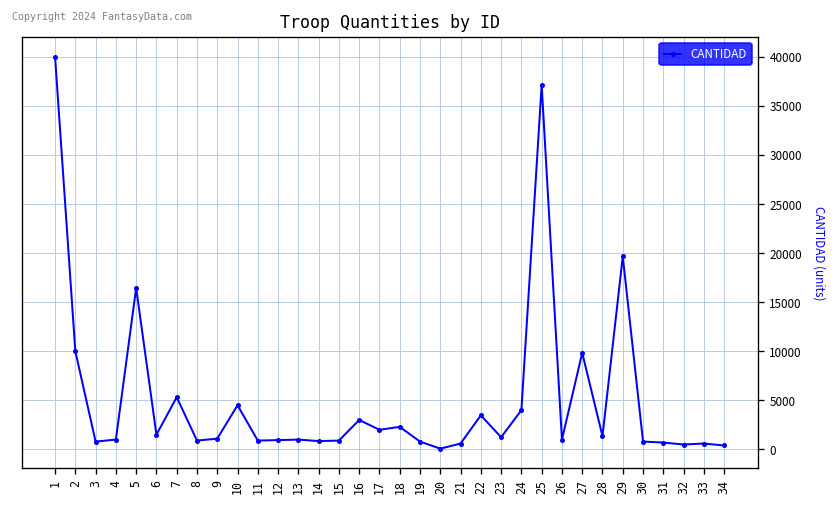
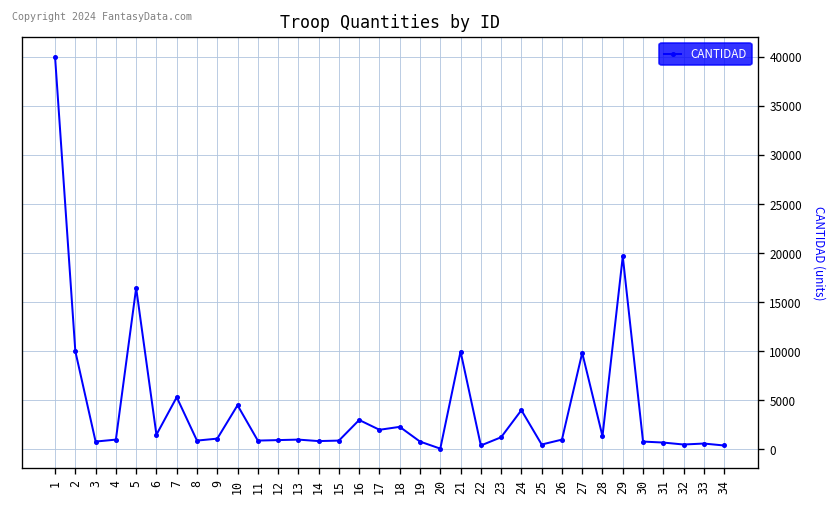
  {
    "1": 40000,
    "2": 10000,
    "3": 1000,
    "4": 1000,
    "5": 16000,
    "6": 2000,
    "7": 5000,
    "8": 1000,
    "9": 1000,
    "10": 5000,
    "11": 1000,
    "12": 1000,
    "13": 1000,
    "14": 1000,
    "15": 1000,
    "16": 3000,
    "17": 2000,
    "18": 2000,
    "19": 1000,
    "20": 0,
-   "21": 1000,
-   "22": 3000,
+   "21": 10000,
+   "22": 0,
    "23": 1000,
    "24": 4000,
-   "25": 37000,
+   "25": 1000,
    "26": 1000,
    "27": 10000,
    "28": 1000,
    "29": 20000,
    "30": 1000,
    "31": 1000,
    "32": 1000,
    "33": 1000,
    "34": 0
  }
